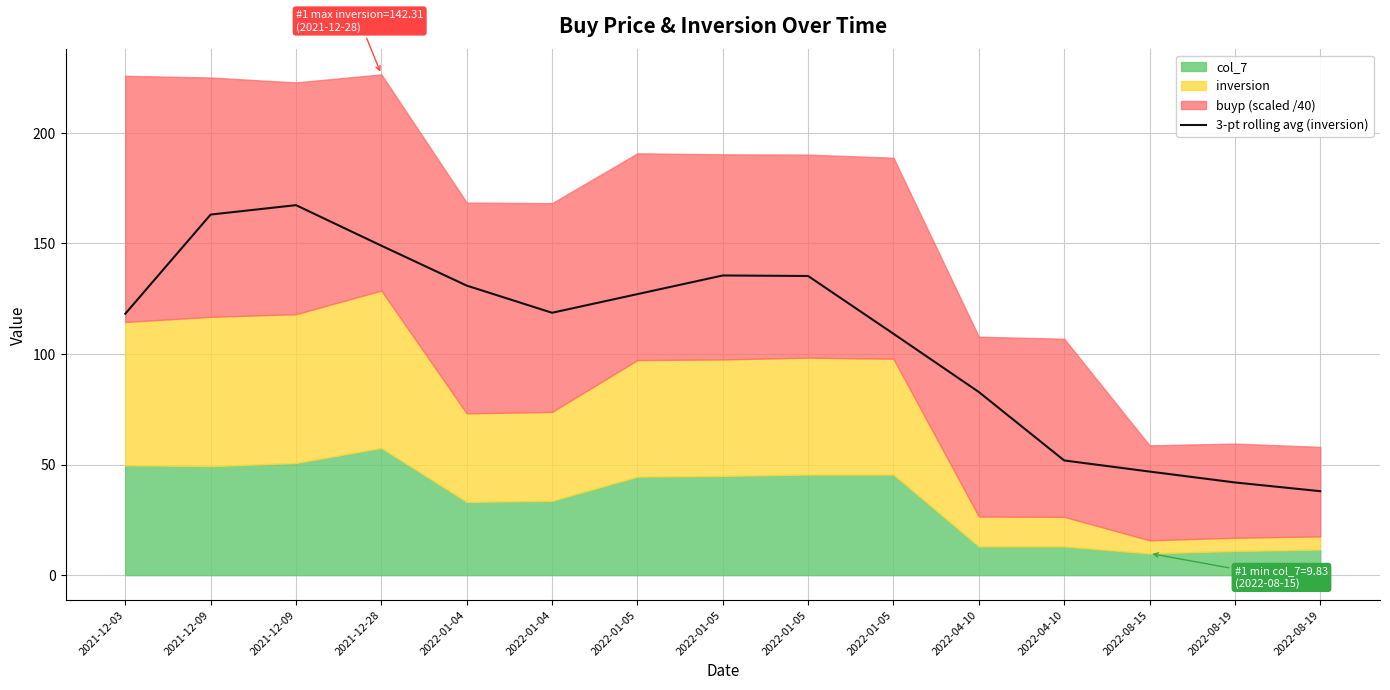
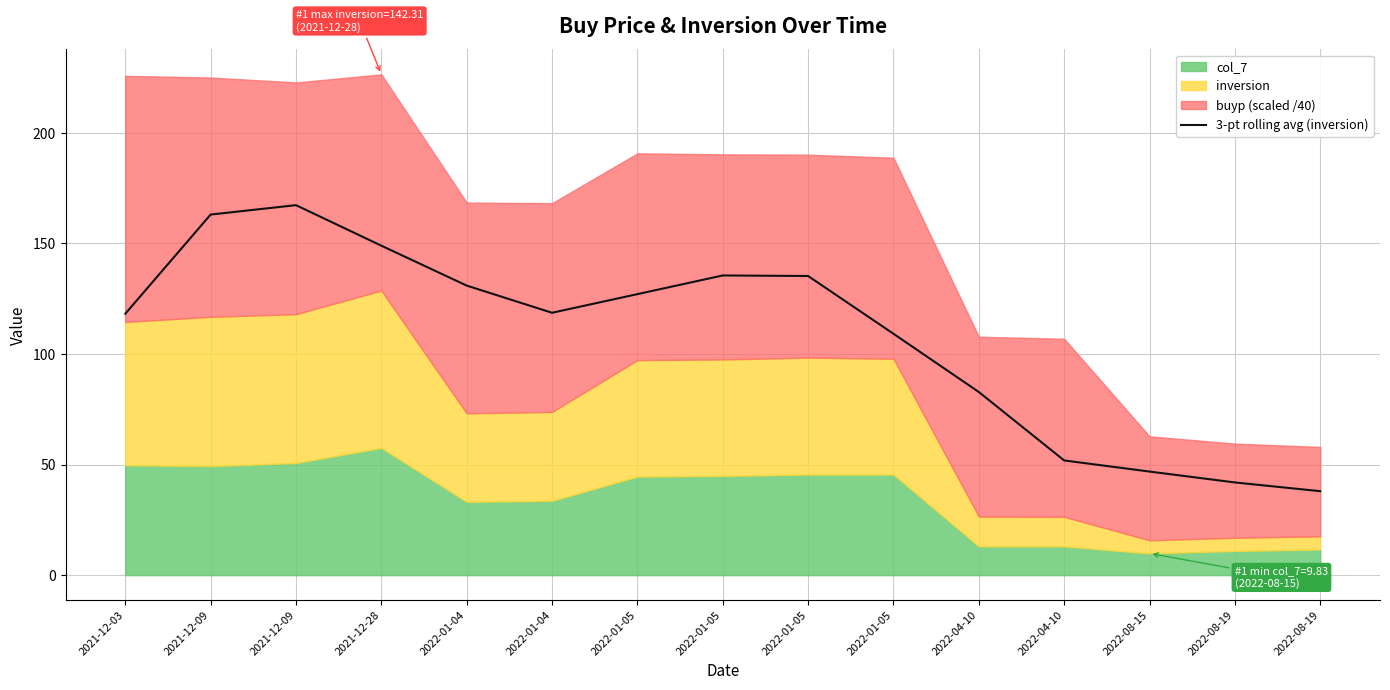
  {
    "3-pt rolling avg (inversion)": {
      "2021-12-03": 118,
      "2021-12-28": 149,
      "2022-08-15": 47
    },
    "col_7": {
      "2021-12-03": 50,
      "2021-12-28": 58,
      "2022-08-15": 10
    },
    "inversion": {
      "2021-12-03": 65,
      "2021-12-28": 71,
      "2022-08-15": 6
    },
    "buyp (scaled /40)": {
      "2021-12-03": 111,
      "2021-12-28": 98,
-     "2022-08-15": 43
+     "2022-08-15": 47
    }
  }
